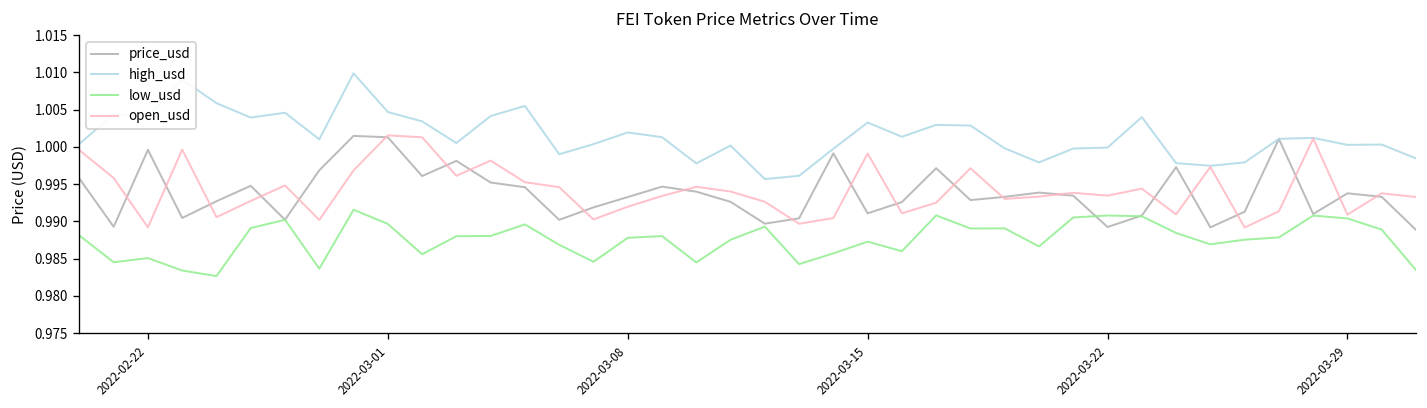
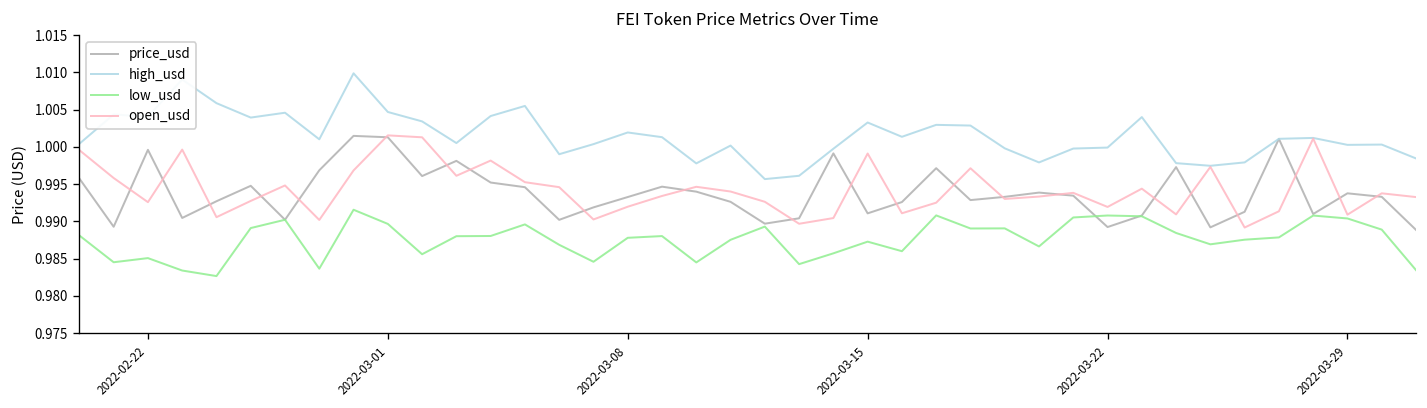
  {
    "price_usd": {
      "2022-02-22": 1.000,
      "2022-03-08": 0.993,
      "2022-03-15": 0.991,
      "2022-03-22": 0.989,
      "2022-03-29": 0.994
    },
    "high_usd": {
      "2022-03-01": 1.005,
      "2022-03-08": 1.002,
      "2022-03-15": 1.003,
      "2022-03-22": 1.000,
      "2022-03-29": 1.000
    },
    "low_usd": {
      "2022-02-22": 0.985,
      "2022-03-01": 0.990,
      "2022-03-08": 0.988,
      "2022-03-15": 0.987,
      "2022-03-22": 0.991,
      "2022-03-29": 0.990
    },
    "open_usd": {
-     "2022-02-22": 0.989,
+     "2022-02-22": 0.993,
      "2022-03-08": 0.992,
      "2022-03-15": 0.999,
-     "2022-03-22": 0.993,
+     "2022-03-22": 0.992,
      "2022-03-29": 0.991
    }
  }
